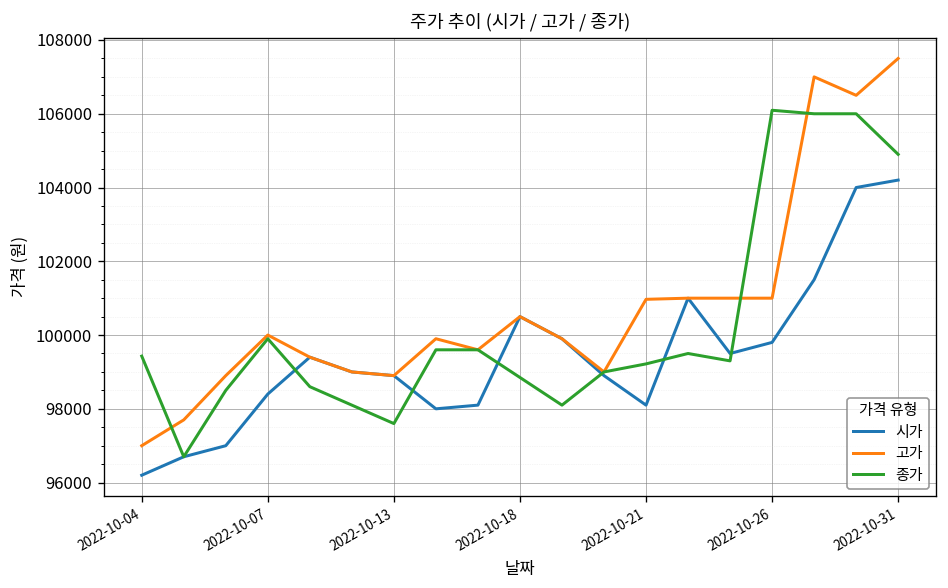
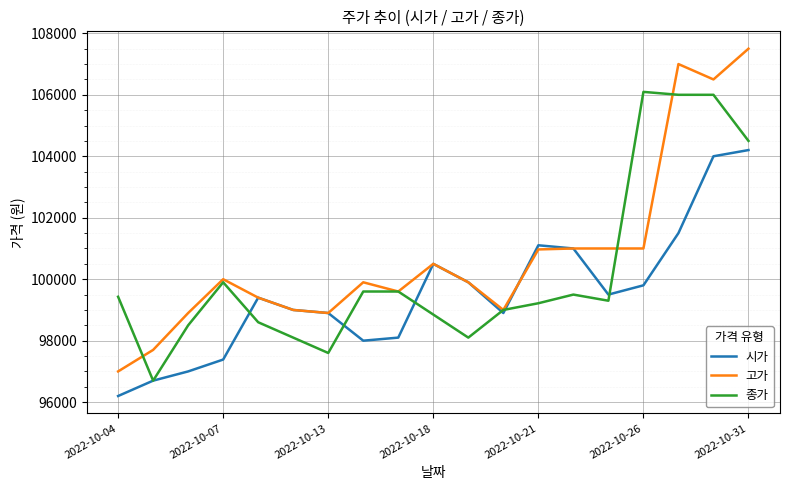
  {
    "시가": {
      "2022-10-04": 96200,
-     "2022-10-07": 98400,
-     "2022-10-21": 98100,
+     "2022-10-07": 97400,
+     "2022-10-21": 101100,
      "2022-10-26": 99800,
      "2022-10-31": 104200
    },
    "고가": {
      "2022-10-04": 97000,
      "2022-10-07": 100000,
      "2022-10-21": 101000,
      "2022-10-26": 101000,
      "2022-10-31": 107500
    },
    "종가": {
      "2022-10-04": 99400,
      "2022-10-07": 99900,
      "2022-10-13": 97600,
      "2022-10-18": 98900,
      "2022-10-21": 99200,
      "2022-10-26": 106100,
-     "2022-10-31": 104900
+     "2022-10-31": 104500
    }
  }
